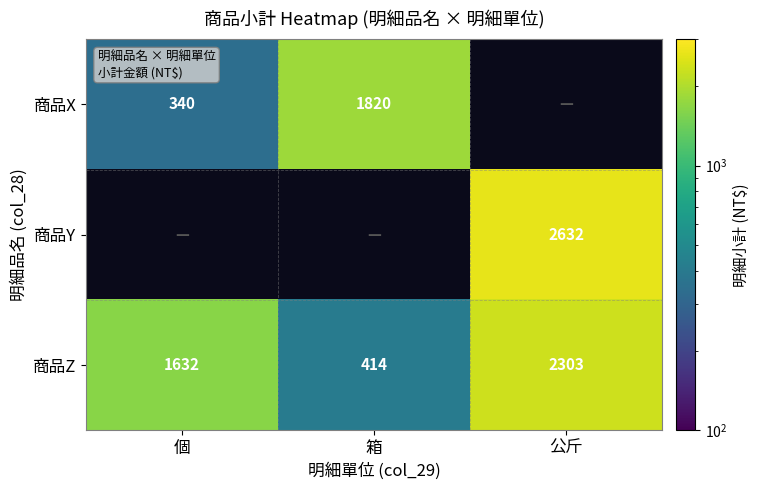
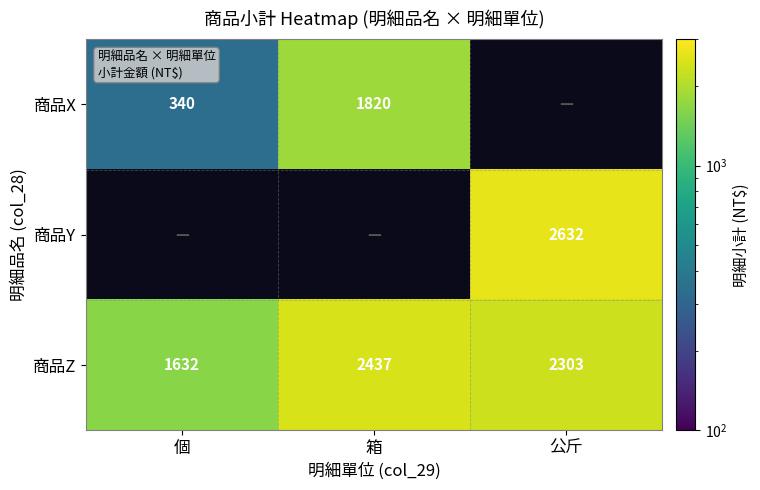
  {
    "商品X": {
      "個": 340,
      "箱": 1820
    },
    "商品Y": {
      "公斤": 2632
    },
    "商品Z": {
      "個": 1632,
-     "箱": 414,
+     "箱": 2437,
      "公斤": 2303
    }
  }
